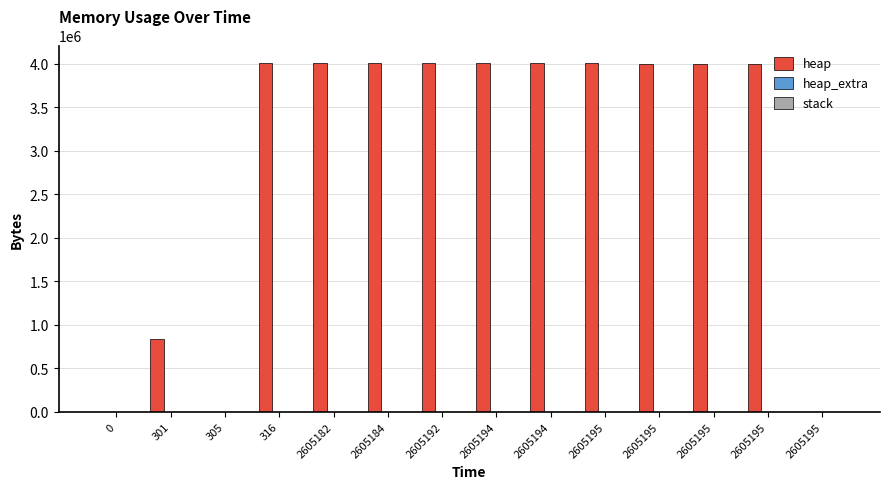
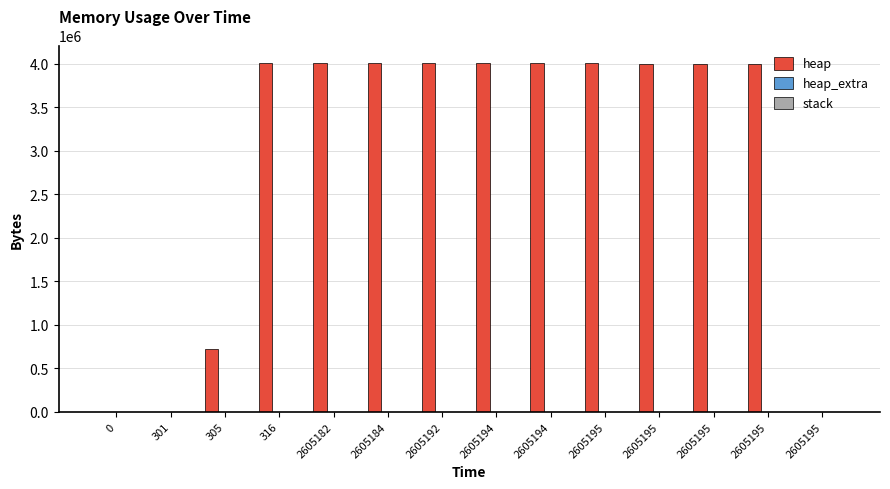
  {
    "heap": {
      "0": 0,
-     "301": 800000,
-     "305": 0,
+     "301": 0,
+     "305": 700000,
      "316": 4000000,
      "2605182": 4000000,
      "2605184": 4000000,
      "2605192": 4000000
    },
    "heap_extra": {
      "0": 0
    },
    "stack": {
      "0": 0,
      "301": 0,
      "305": 0,
      "316": 0,
      "2605182": 0,
      "2605184": 0,
      "2605192": 0
    }
  }
